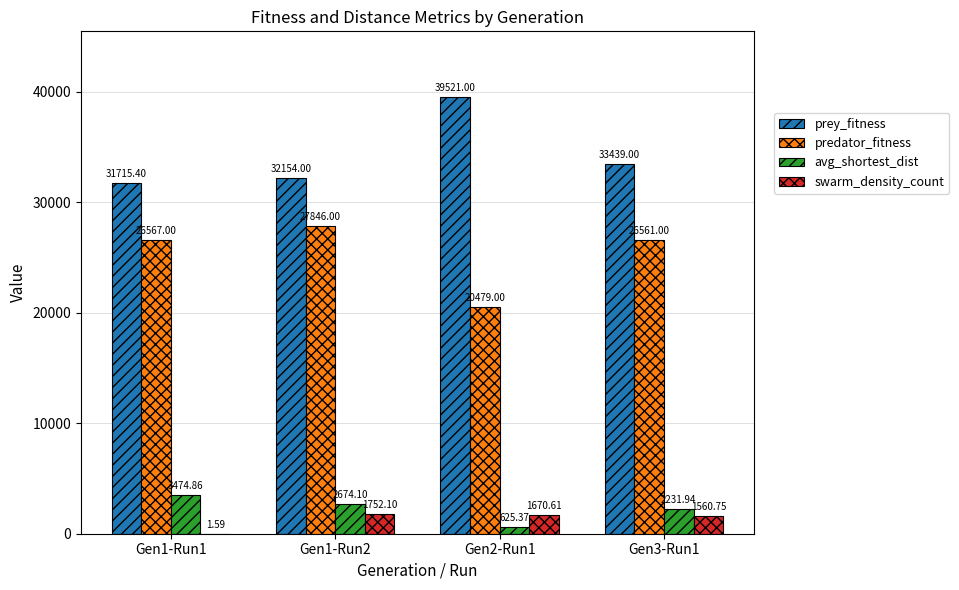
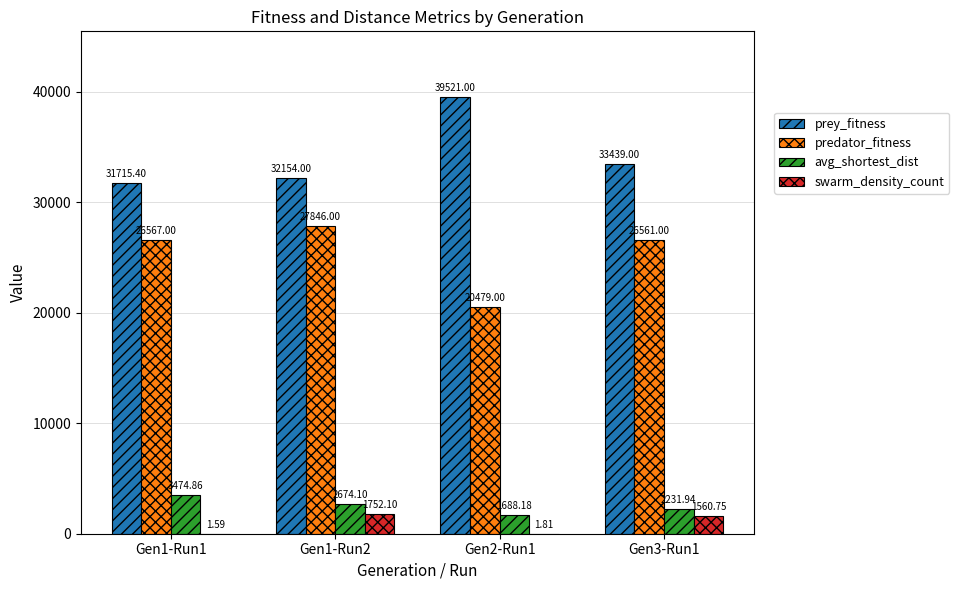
  {
    "prey_fitness": {
      "Gen1-Run1": 31715.40,
      "Gen1-Run2": 32154.00,
      "Gen2-Run1": 39521.00,
      "Gen3-Run1": 33439.00
    },
    "predator_fitness": {
      "Gen1-Run1": 26567.00,
      "Gen1-Run2": 27846.00,
      "Gen2-Run1": 20479.00,
      "Gen3-Run1": 26561.00
    },
    "avg_shortest_dist": {
      "Gen1-Run1": 3474.86,
      "Gen1-Run2": 2674.10,
-     "Gen2-Run1": 625.37,
+     "Gen2-Run1": 1688.18,
      "Gen3-Run1": 2231.94
    },
    "swarm_density_count": {
      "Gen1-Run1": 1.59,
      "Gen1-Run2": 1752.10,
-     "Gen2-Run1": 1670.61,
+     "Gen2-Run1": 1.81,
      "Gen3-Run1": 1560.75
    }
  }
